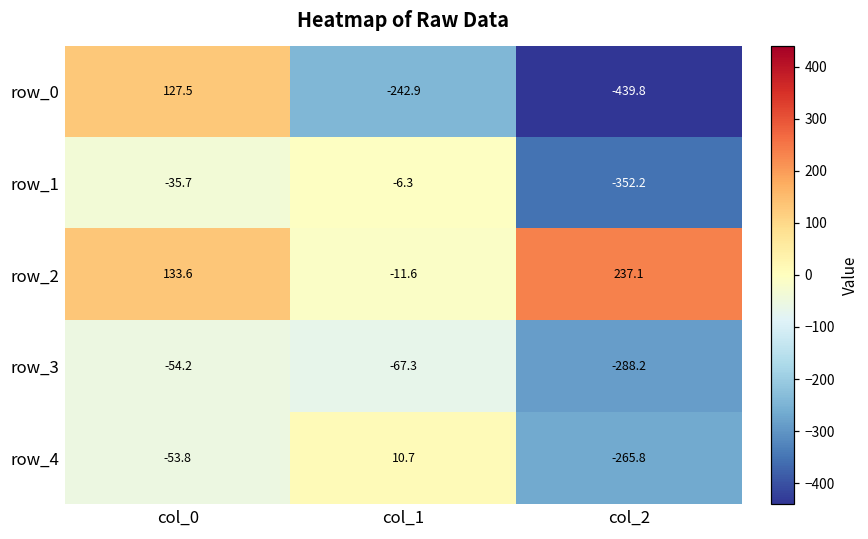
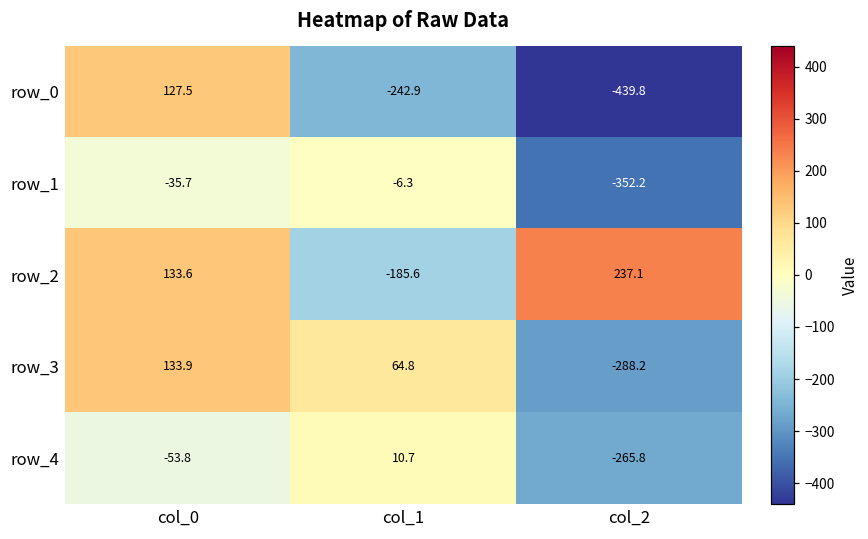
  {
    "row_0": {
      "col_0": 127.5,
      "col_1": -242.9,
      "col_2": -439.8
    },
    "row_1": {
      "col_0": -35.7,
      "col_1": -6.3,
      "col_2": -352.2
    },
    "row_2": {
      "col_0": 133.6,
-     "col_1": -11.6,
+     "col_1": -185.6,
      "col_2": 237.1
    },
    "row_3": {
-     "col_0": -54.2,
-     "col_1": -67.3,
+     "col_0": 133.9,
+     "col_1": 64.8,
      "col_2": -288.2
    },
    "row_4": {
      "col_0": -53.8,
      "col_1": 10.7,
      "col_2": -265.8
    }
  }
